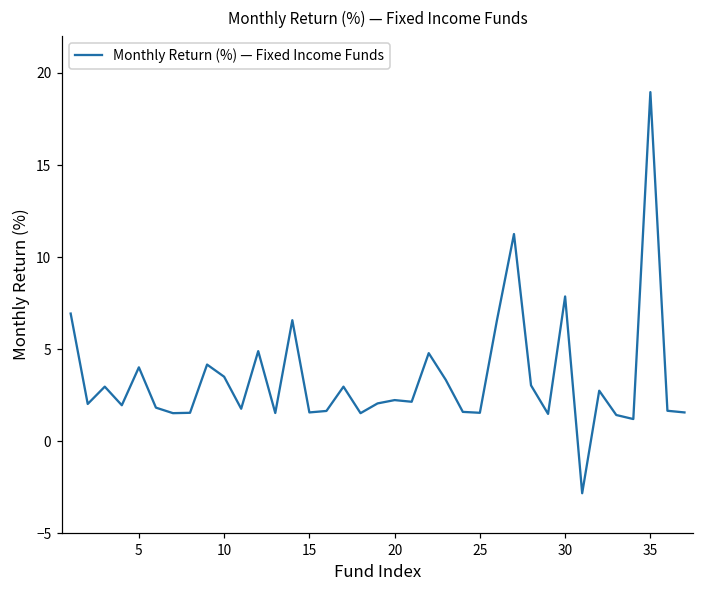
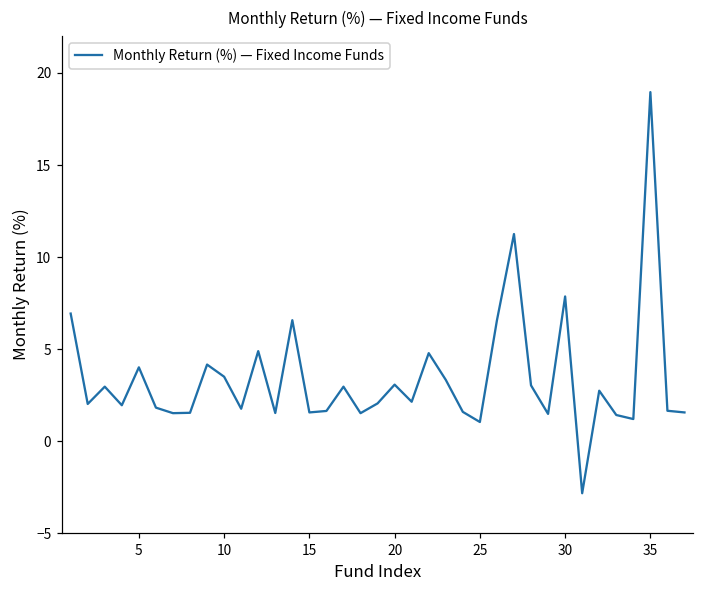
  {
    "5": 4.0,
    "10": 3.5,
    "15": 1.6,
-   "20": 2.2,
-   "25": 1.5,
+   "20": 3.1,
+   "25": 1.0,
    "30": 7.9,
    "35": 19.0
  }
